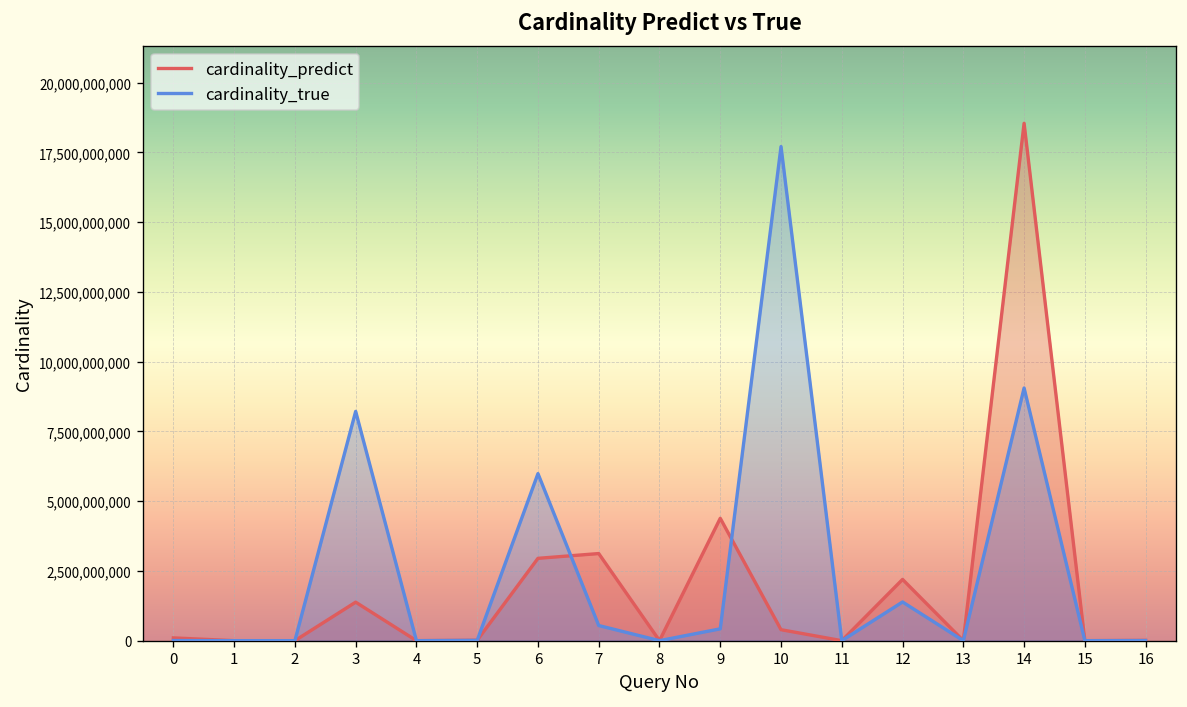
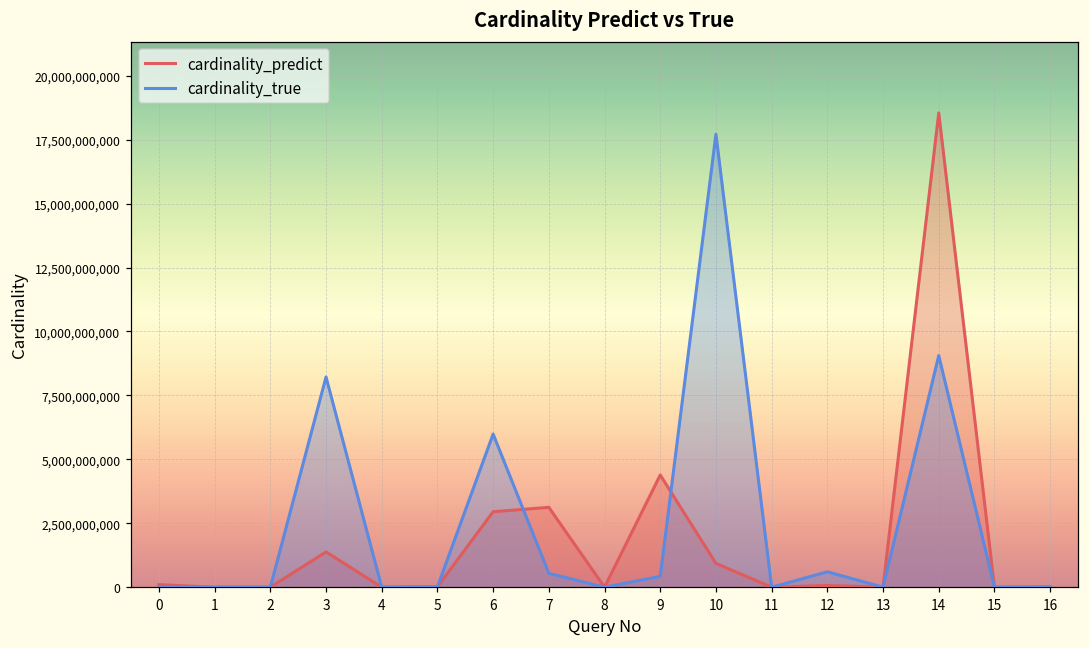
  {
    "cardinality_predict": {
      "3": "1,400,000,000",
      "6": "3,000,000,000",
      "7": "3,100,000,000",
      "9": "4,400,000,000",
-     "10": "400,000,000",
-     "12": "2,200,000,000",
+     "10": "900,000,000",
+     "12": "100,000,000",
      "14": "18,500,000,000"
    },
    "cardinality_true": {
      "3": "8,200,000,000",
      "6": "6,000,000,000",
      "7": "500,000,000",
      "9": "400,000,000",
      "10": "17,700,000,000",
-     "12": "1,400,000,000",
+     "12": "600,000,000",
      "14": "9,100,000,000"
    }
  }
